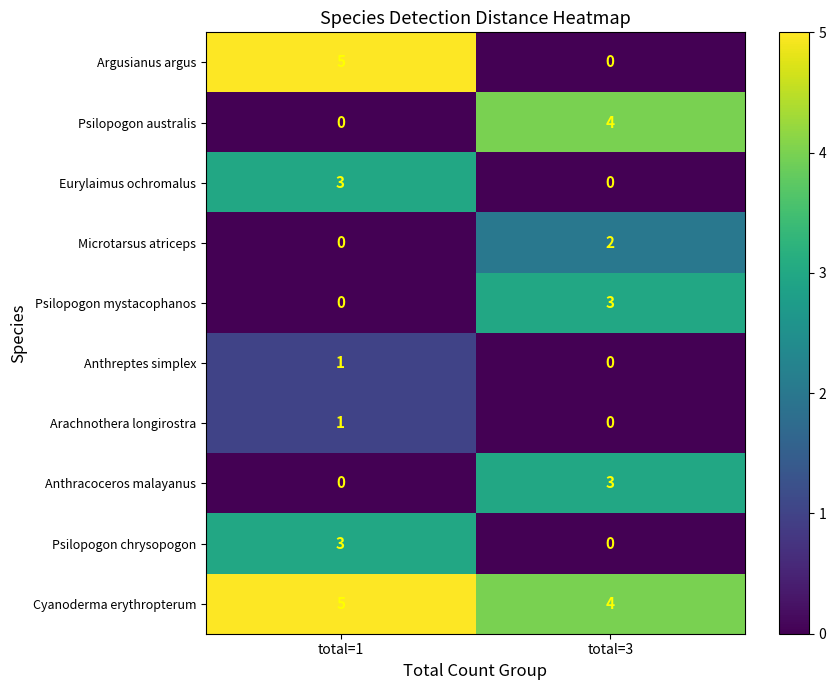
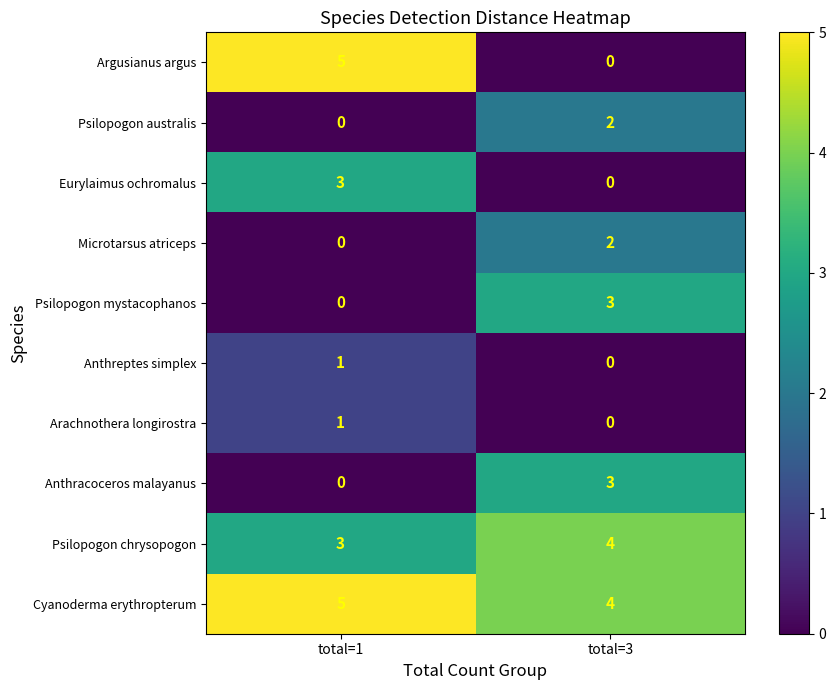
  {
    "Argusianus argus": {
      "total=3": 0
    },
    "Psilopogon australis": {
      "total=1": 0,
-     "total=3": 4
+     "total=3": 2
    },
    "Eurylaimus ochromalus": {
      "total=1": 3,
      "total=3": 0
    },
    "Microtarsus atriceps": {
      "total=1": 0,
      "total=3": 2
    },
    "Psilopogon mystacophanos": {
      "total=1": 0,
      "total=3": 3
    },
    "Anthreptes simplex": {
      "total=1": 1,
      "total=3": 0
    },
    "Arachnothera longirostra": {
      "total=1": 1,
      "total=3": 0
    },
    "Anthracoceros malayanus": {
      "total=1": 0,
      "total=3": 3
    },
    "Psilopogon chrysopogon": {
      "total=1": 3,
-     "total=3": 0
+     "total=3": 4
    },
    "Cyanoderma erythropterum": {
      "total=3": 4
    }
  }
